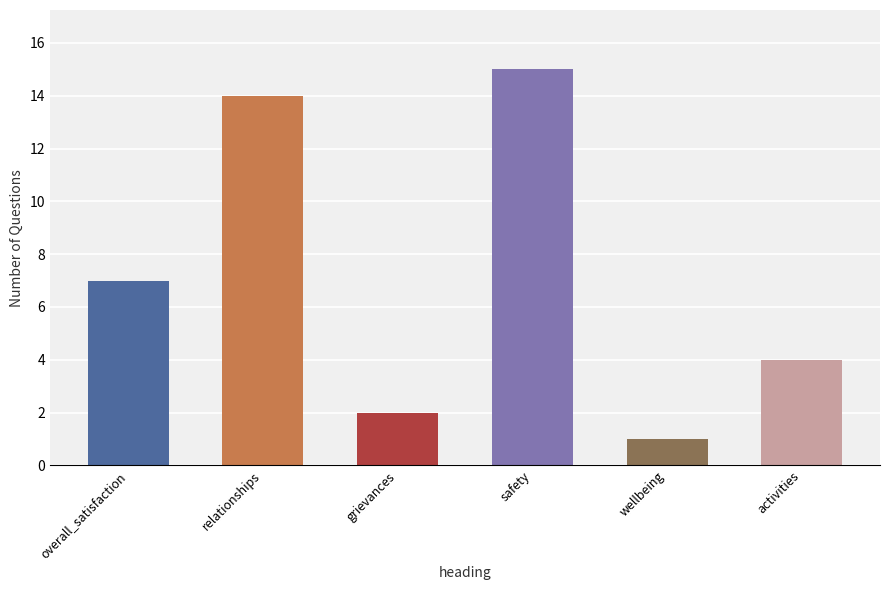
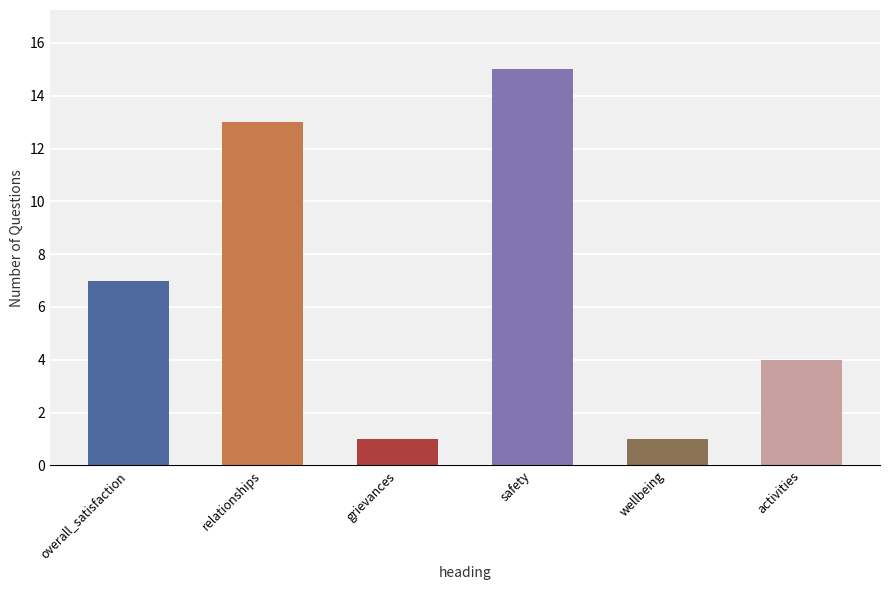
  {
    "overall_satisfaction": 7,
-   "relationships": 14,
-   "grievances": 2,
+   "relationships": 13,
+   "grievances": 1,
    "safety": 15,
    "wellbeing": 1,
    "activities": 4
  }
